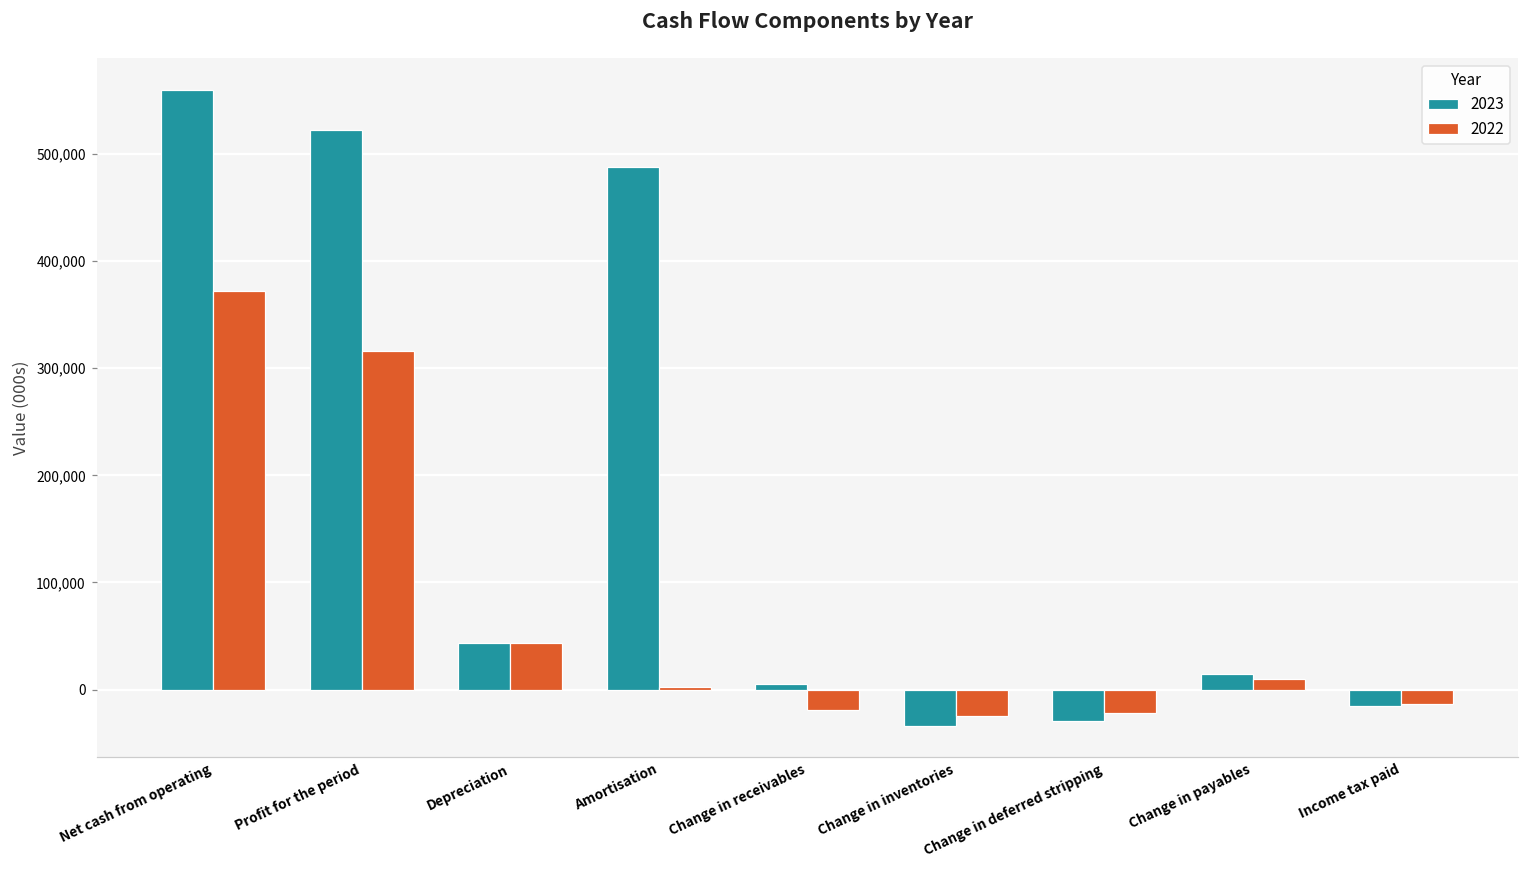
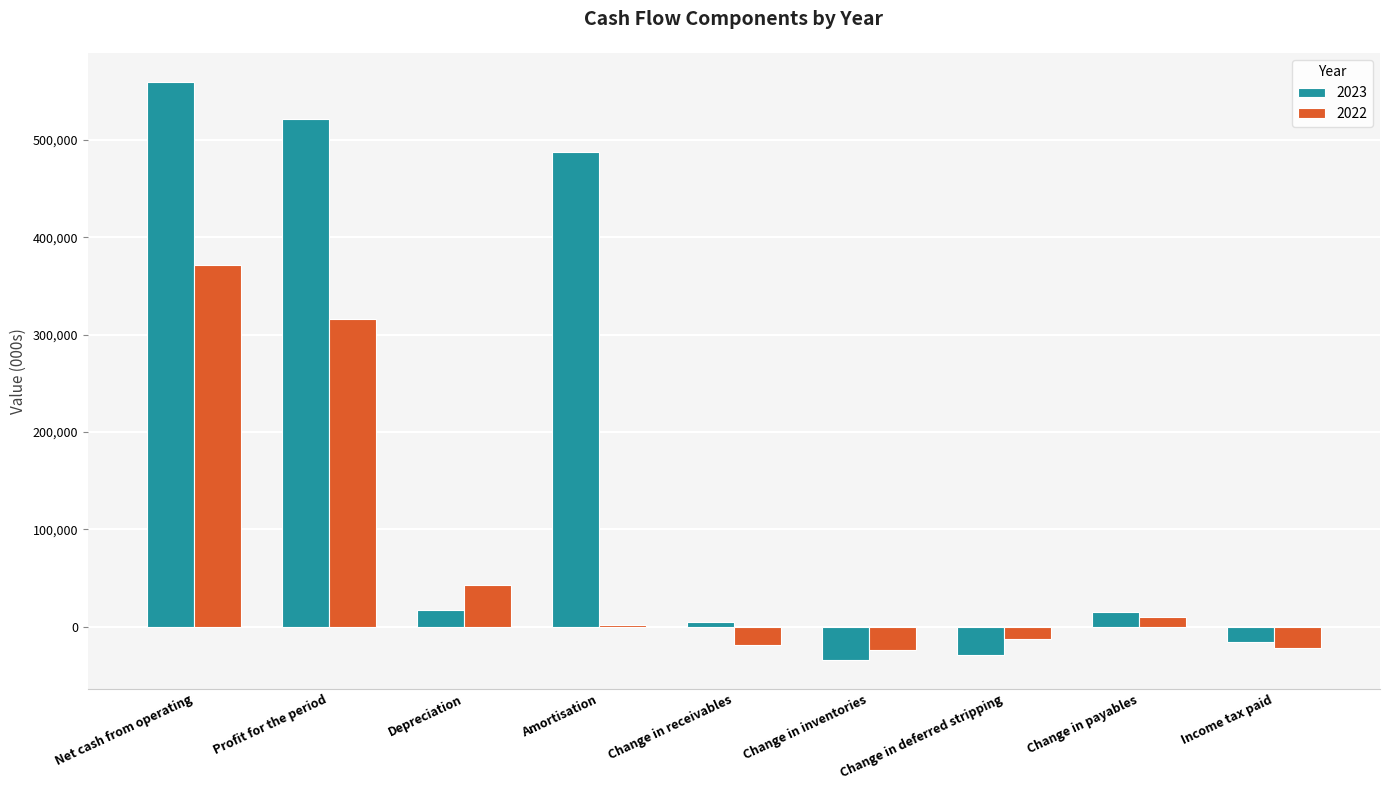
  {
    "2023": {
      "Net cash from operating": "560,000",
      "Profit for the period": "520,000",
-     "Depreciation": "40,000",
+     "Depreciation": "20,000",
      "Amortisation": "490,000",
      "Change in receivables": "10,000",
      "Change in inventories": "-30,000",
      "Change in deferred stripping": "-30,000",
      "Change in payables": "10,000",
      "Income tax paid": "-20,000"
    },
    "2022": {
      "Net cash from operating": "370,000",
      "Profit for the period": "320,000",
      "Depreciation": "40,000",
      "Change in receivables": "-20,000",
      "Change in inventories": "-20,000",
-     "Change in deferred stripping": "-20,000",
+     "Change in deferred stripping": "-10,000",
      "Change in payables": "10,000",
-     "Income tax paid": "-10,000"
+     "Income tax paid": "-20,000"
    }
  }
